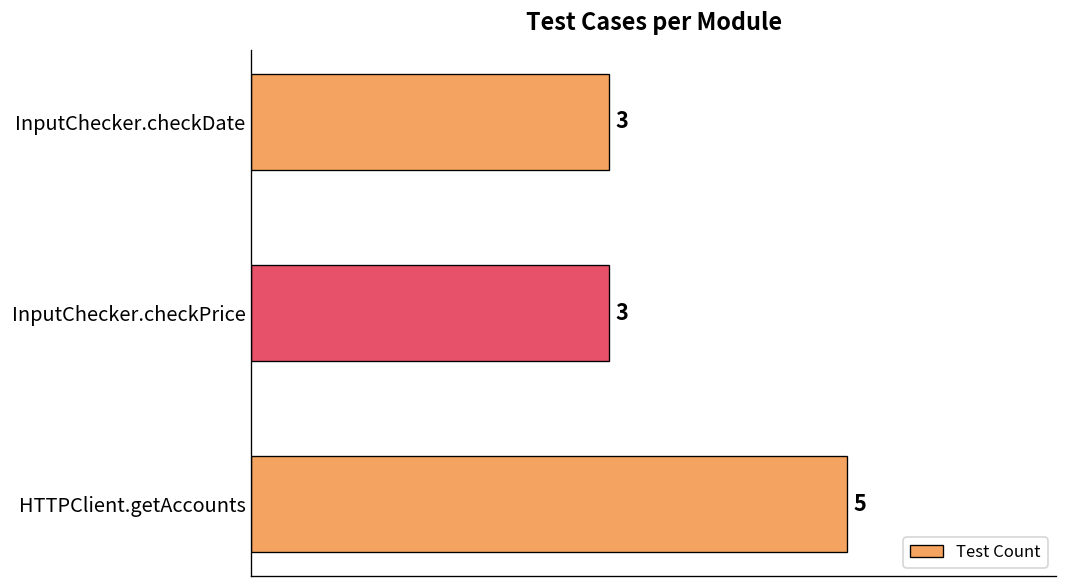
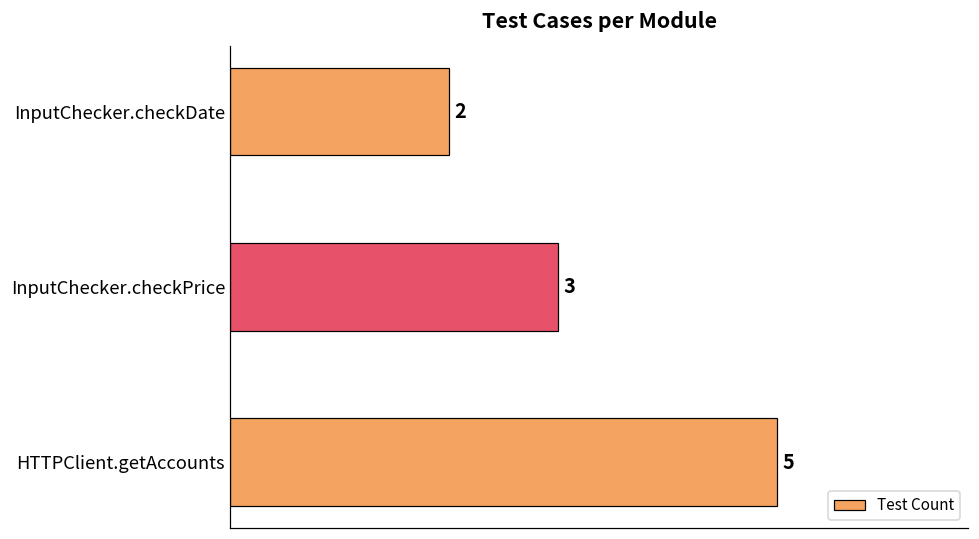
  {
-   "InputChecker.checkDate": 3,
+   "InputChecker.checkDate": 2,
    "InputChecker.checkPrice": 3,
    "HTTPClient.getAccounts": 5
  }
